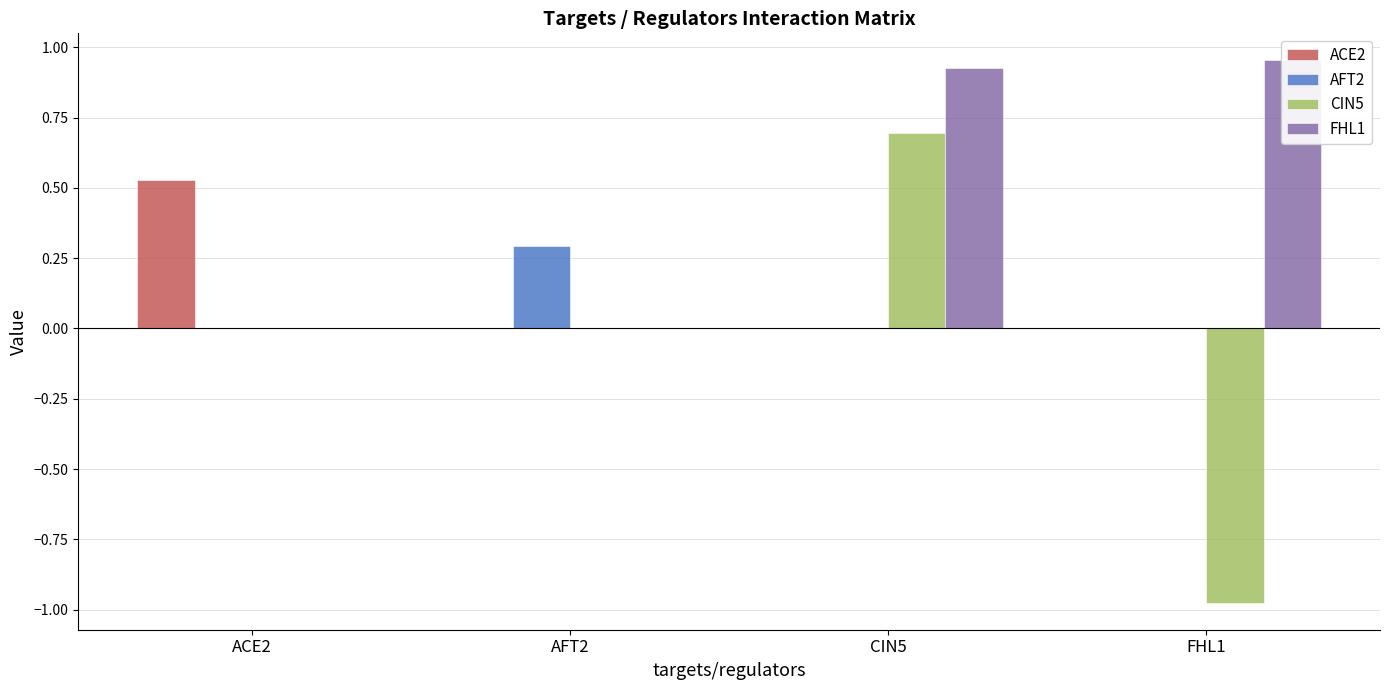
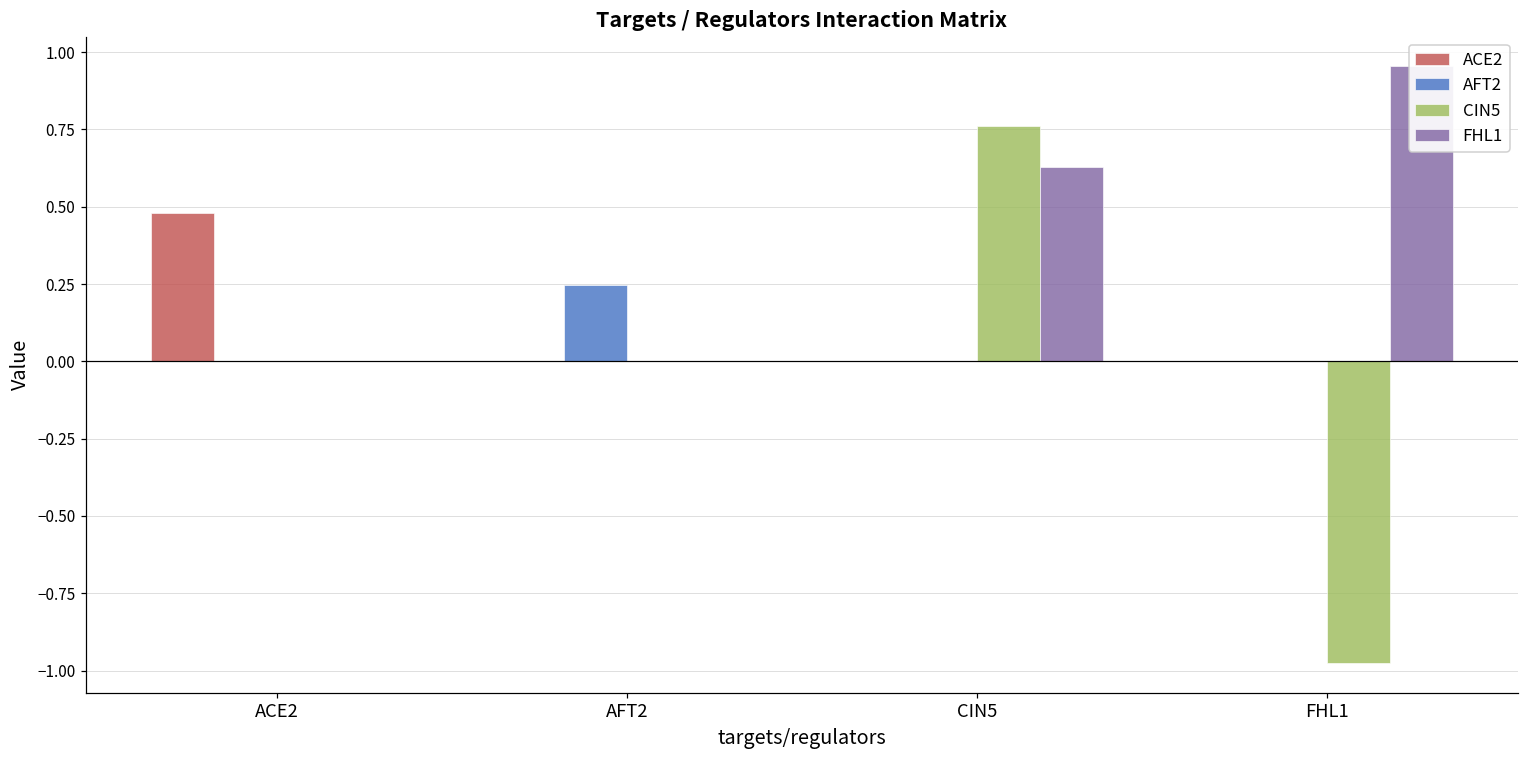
  {
    "ACE2": {
-     "ACE2": 0.53,
+     "ACE2": 0.48,
      "AFT2": 0.00,
      "CIN5": 0.00,
      "FHL1": 0.00
    },
    "AFT2": {
      "ACE2": 0.00,
-     "AFT2": 0.29,
+     "AFT2": 0.25,
      "CIN5": 0.00,
      "FHL1": 0.00
    },
    "CIN5": {
      "ACE2": 0.00,
      "AFT2": 0.00,
-     "CIN5": 0.70,
+     "CIN5": 0.76,
      "FHL1": -0.97
    },
    "FHL1": {
      "ACE2": 0.00,
      "AFT2": 0.00,
-     "CIN5": 0.93
+     "CIN5": 0.63
    }
  }
